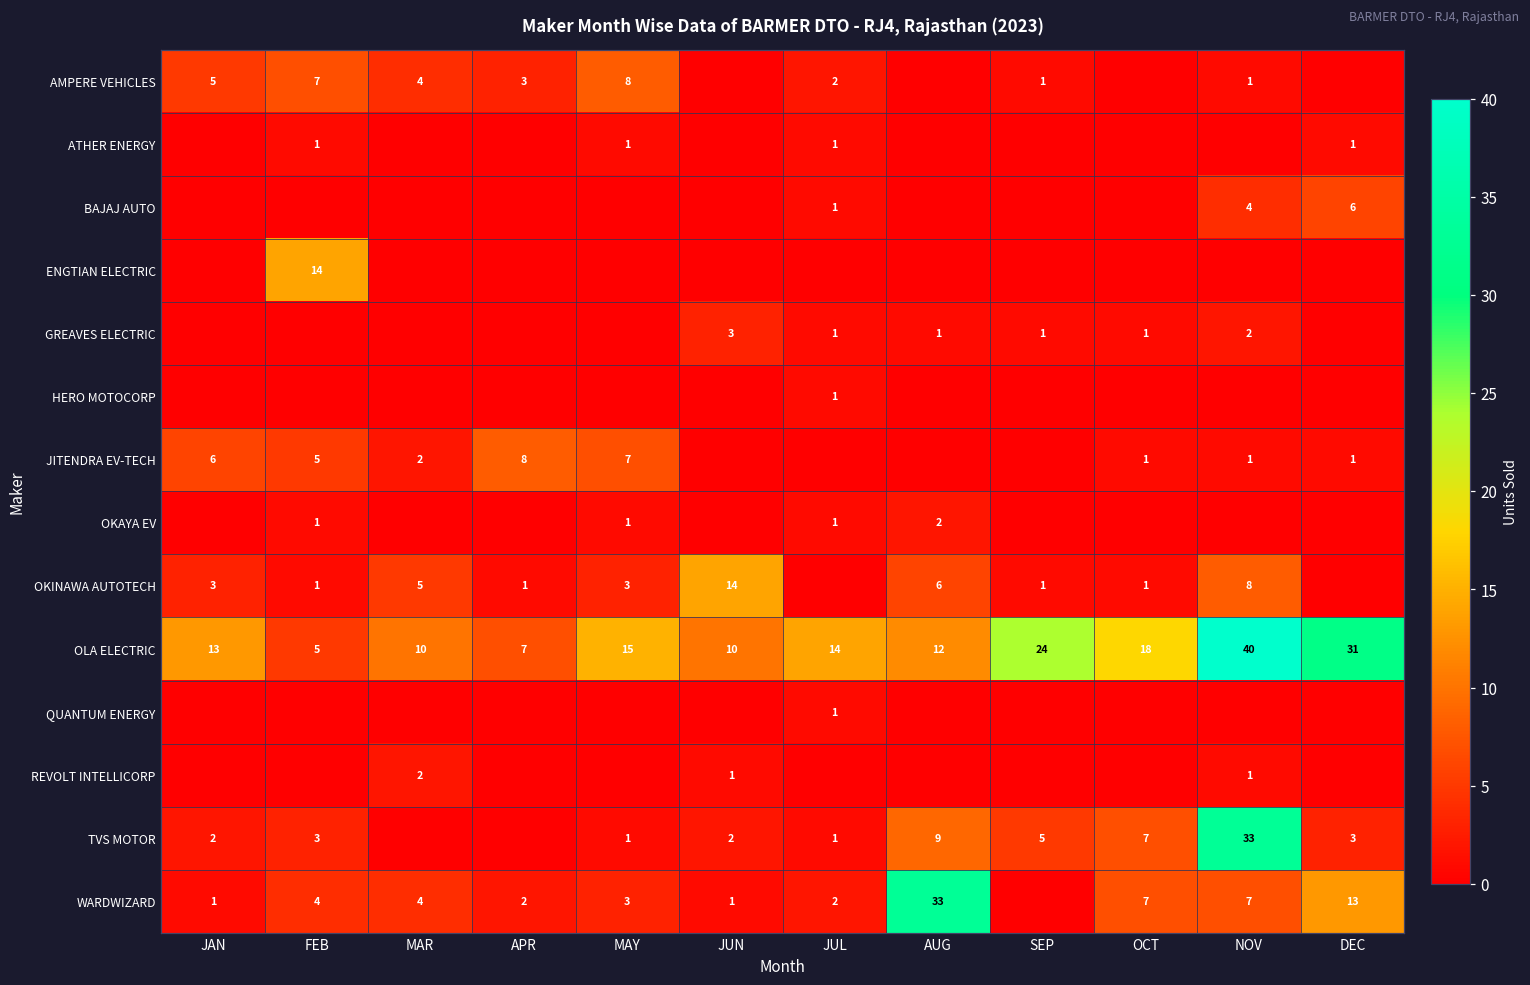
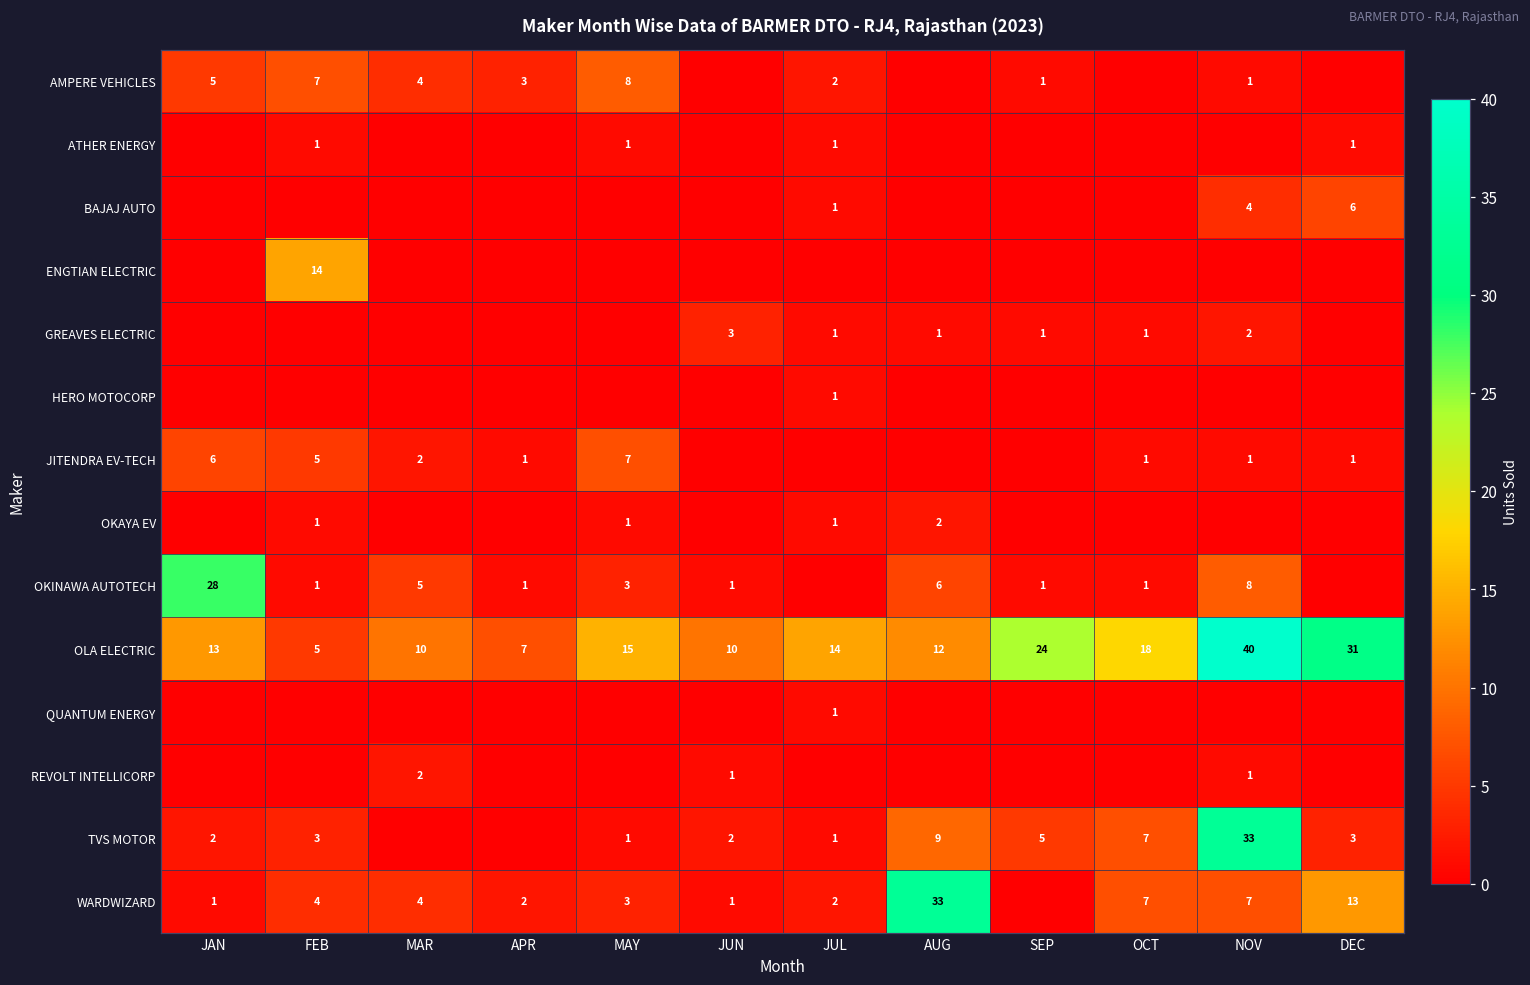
  {
    "AMPERE VEHICLES": {
      "JAN": 5,
      "FEB": 7,
      "MAR": 4,
      "APR": 3,
      "MAY": 8,
      "JUL": 2,
      "SEP": 1,
      "NOV": 1
    },
    "ATHER ENERGY": {
      "FEB": 1,
      "MAY": 1,
      "JUL": 1,
      "DEC": 1
    },
    "BAJAJ AUTO": {
      "JUL": 1,
      "NOV": 4,
      "DEC": 6
    },
    "ENGTIAN ELECTRIC": {
      "FEB": 14
    },
    "GREAVES ELECTRIC": {
      "JUN": 3,
      "JUL": 1,
      "AUG": 1,
      "SEP": 1,
      "OCT": 1,
      "NOV": 2
    },
    "HERO MOTOCORP": {
      "JUL": 1
    },
    "JITENDRA EV-TECH": {
      "JAN": 6,
      "FEB": 5,
      "MAR": 2,
-     "APR": 8,
+     "APR": 1,
      "MAY": 7,
      "OCT": 1,
      "NOV": 1,
      "DEC": 1
    },
    "OKAYA EV": {
      "FEB": 1,
      "MAY": 1,
      "JUL": 1,
      "AUG": 2
    },
    "OKINAWA AUTOTECH": {
-     "JAN": 3,
+     "JAN": 28,
      "FEB": 1,
      "MAR": 5,
      "APR": 1,
      "MAY": 3,
-     "JUN": 14,
+     "JUN": 1,
      "AUG": 6,
      "SEP": 1,
      "OCT": 1,
      "NOV": 8
    },
    "OLA ELECTRIC": {
      "JAN": 13,
      "FEB": 5,
      "MAR": 10,
      "APR": 7,
      "MAY": 15,
      "JUN": 10,
      "JUL": 14,
      "AUG": 12,
      "SEP": 24,
      "OCT": 18,
      "NOV": 40,
      "DEC": 31
    },
    "QUANTUM ENERGY": {
      "JUL": 1
    },
    "REVOLT INTELLICORP": {
      "MAR": 2,
      "JUN": 1,
      "NOV": 1
    },
    "TVS MOTOR": {
      "JAN": 2,
      "FEB": 3,
      "MAY": 1,
      "JUN": 2,
      "JUL": 1,
      "AUG": 9,
      "SEP": 5,
      "OCT": 7,
      "NOV": 33,
      "DEC": 3
    },
    "WARDWIZARD": {
      "JAN": 1,
      "FEB": 4,
      "MAR": 4,
      "APR": 2,
      "MAY": 3,
      "JUN": 1,
      "JUL": 2,
      "AUG": 33,
      "OCT": 7,
      "NOV": 7,
      "DEC": 13
    }
  }
